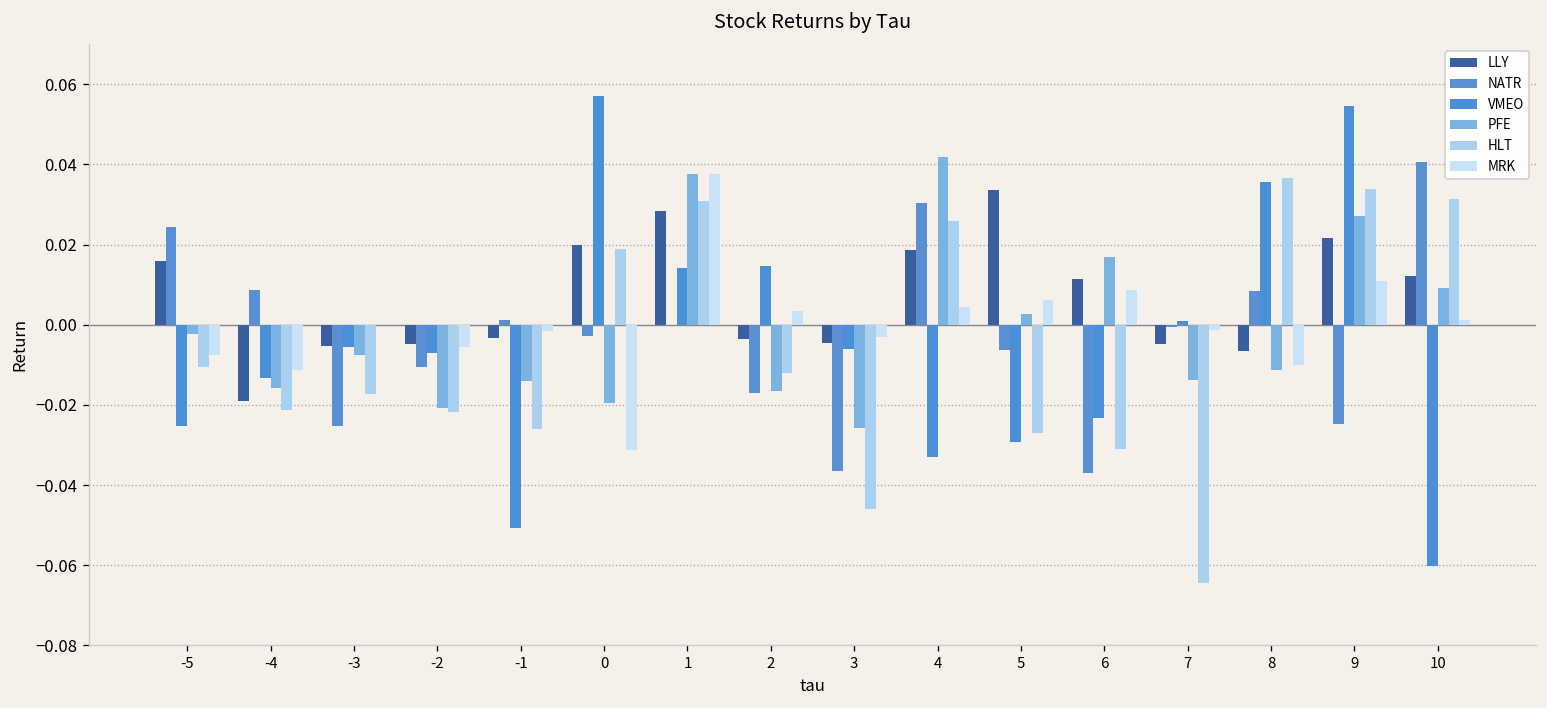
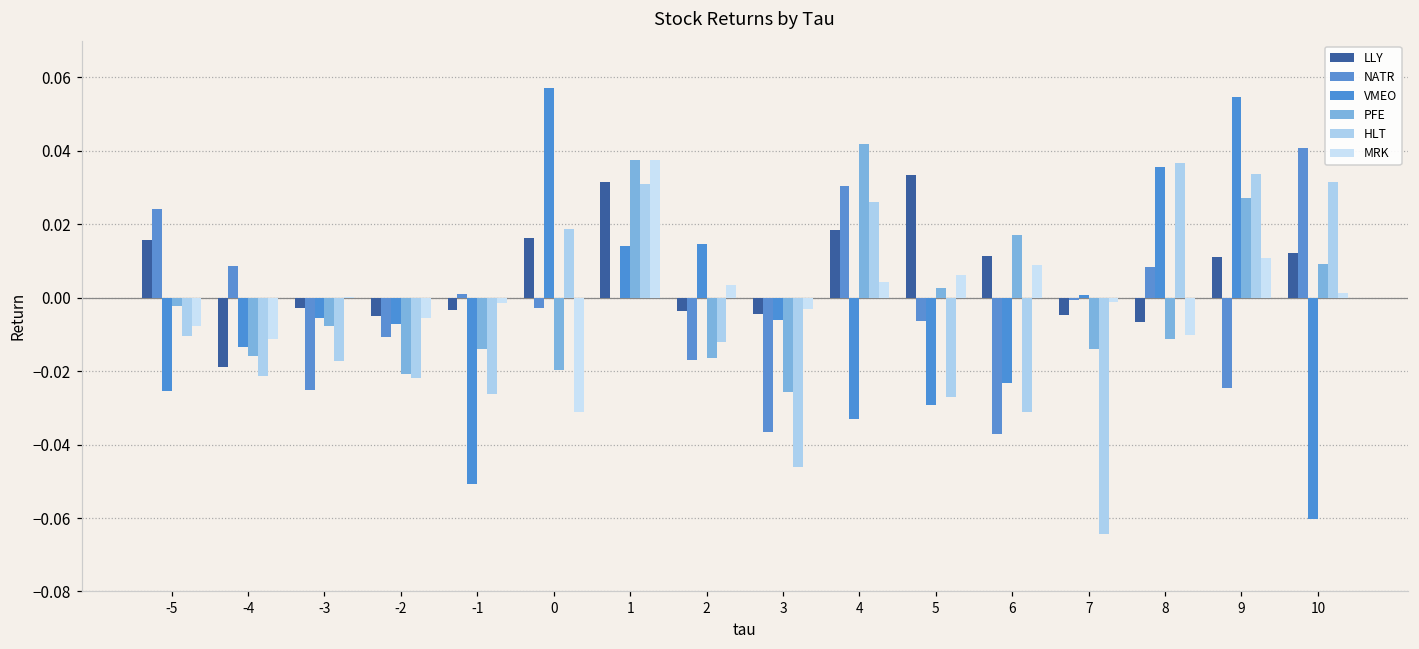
  {
    "LLY": {
      "-5": 0.016,
      "-4": -0.019,
-     "-3": -0.005,
+     "-3": -0.003,
      "-2": -0.005,
      "-1": -0.003,
-     "0": 0.020,
-     "1": 0.028,
+     "0": 0.016,
+     "1": 0.031,
      "2": -0.004,
      "3": -0.004,
      "4": 0.019,
      "5": 0.034,
      "6": 0.011,
      "7": -0.005,
      "8": -0.007,
-     "9": 0.022,
+     "9": 0.011,
      "10": 0.012
    }
  }
